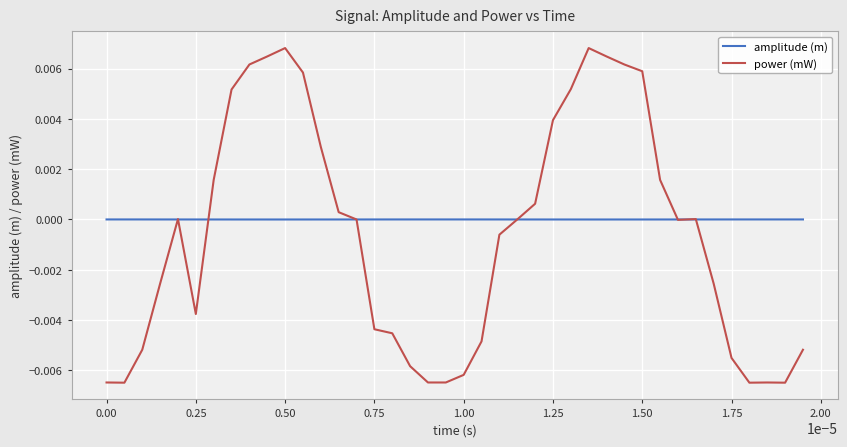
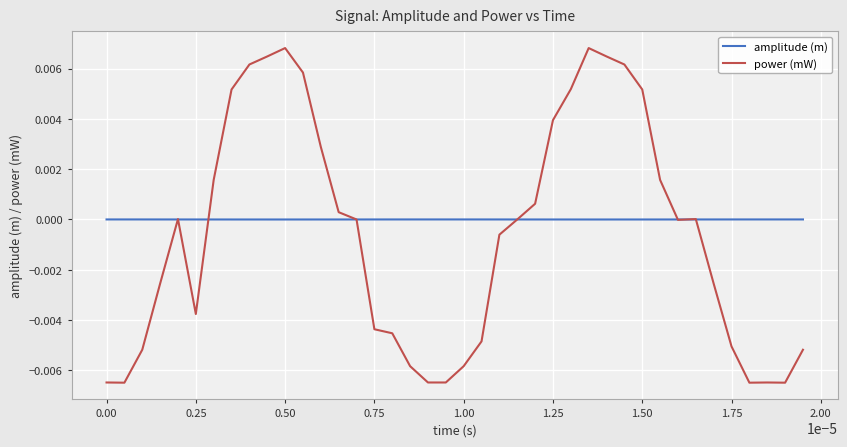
  {
    "amplitude (m)": {
      "0.00": 0.0000,
      "0.25": 0.0000,
      "0.50": 0.0000,
      "0.75": 0.0000,
      "1.00": 0.0000,
      "1.25": 0.0000,
      "1.50": 0.0000,
      "1.75": 0.0000
    },
    "power (mW)": {
      "0.00": -0.0065,
      "0.25": -0.0038,
      "0.50": 0.0068,
      "0.75": -0.0044,
-     "1.00": -0.0062,
+     "1.00": -0.0058,
      "1.25": 0.0039,
-     "1.50": 0.0059,
-     "1.75": -0.0055
+     "1.50": 0.0052,
+     "1.75": -0.0050
    }
  }
